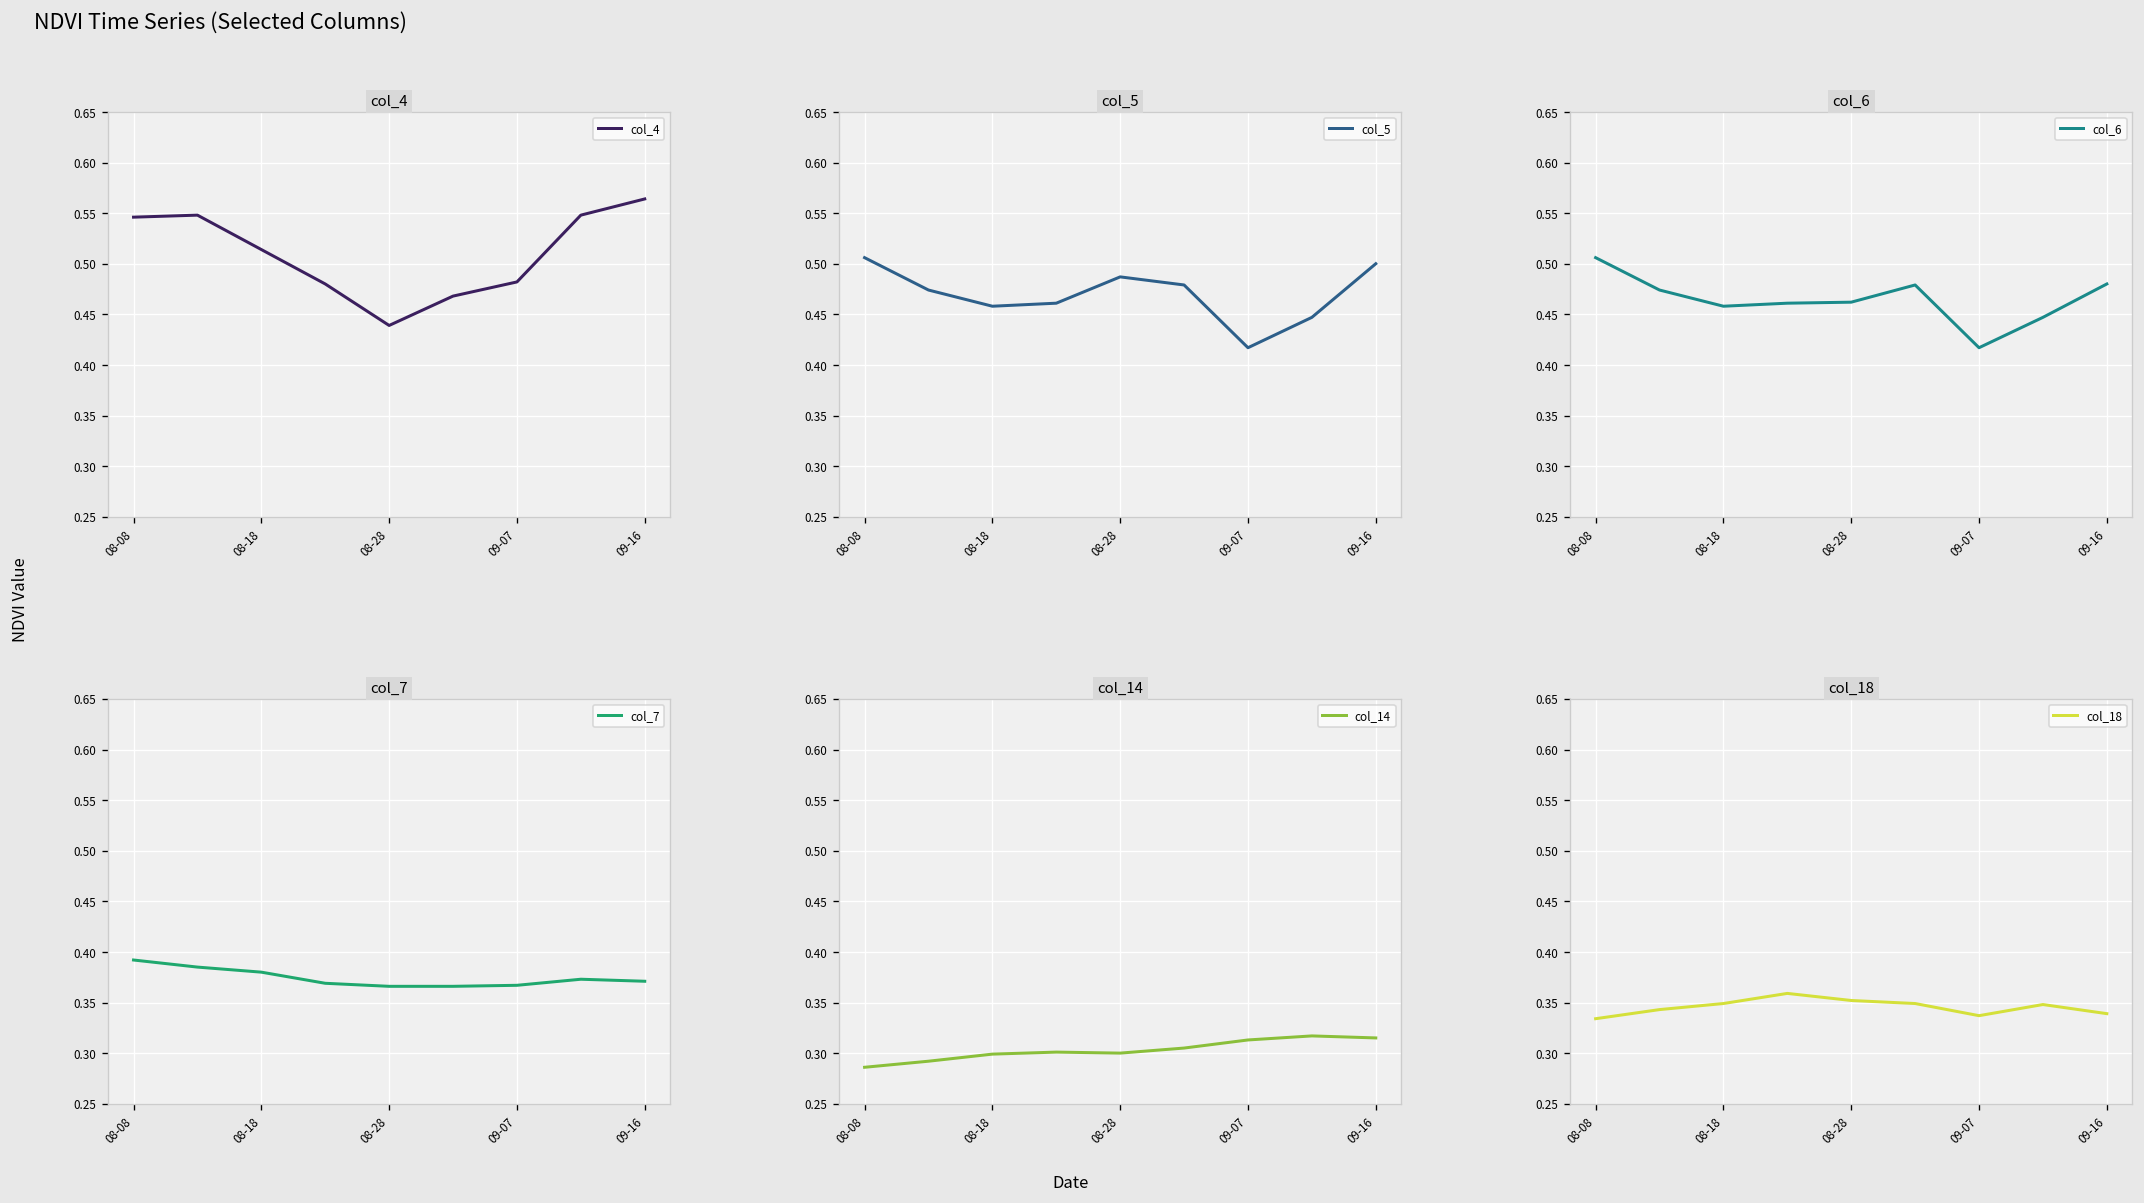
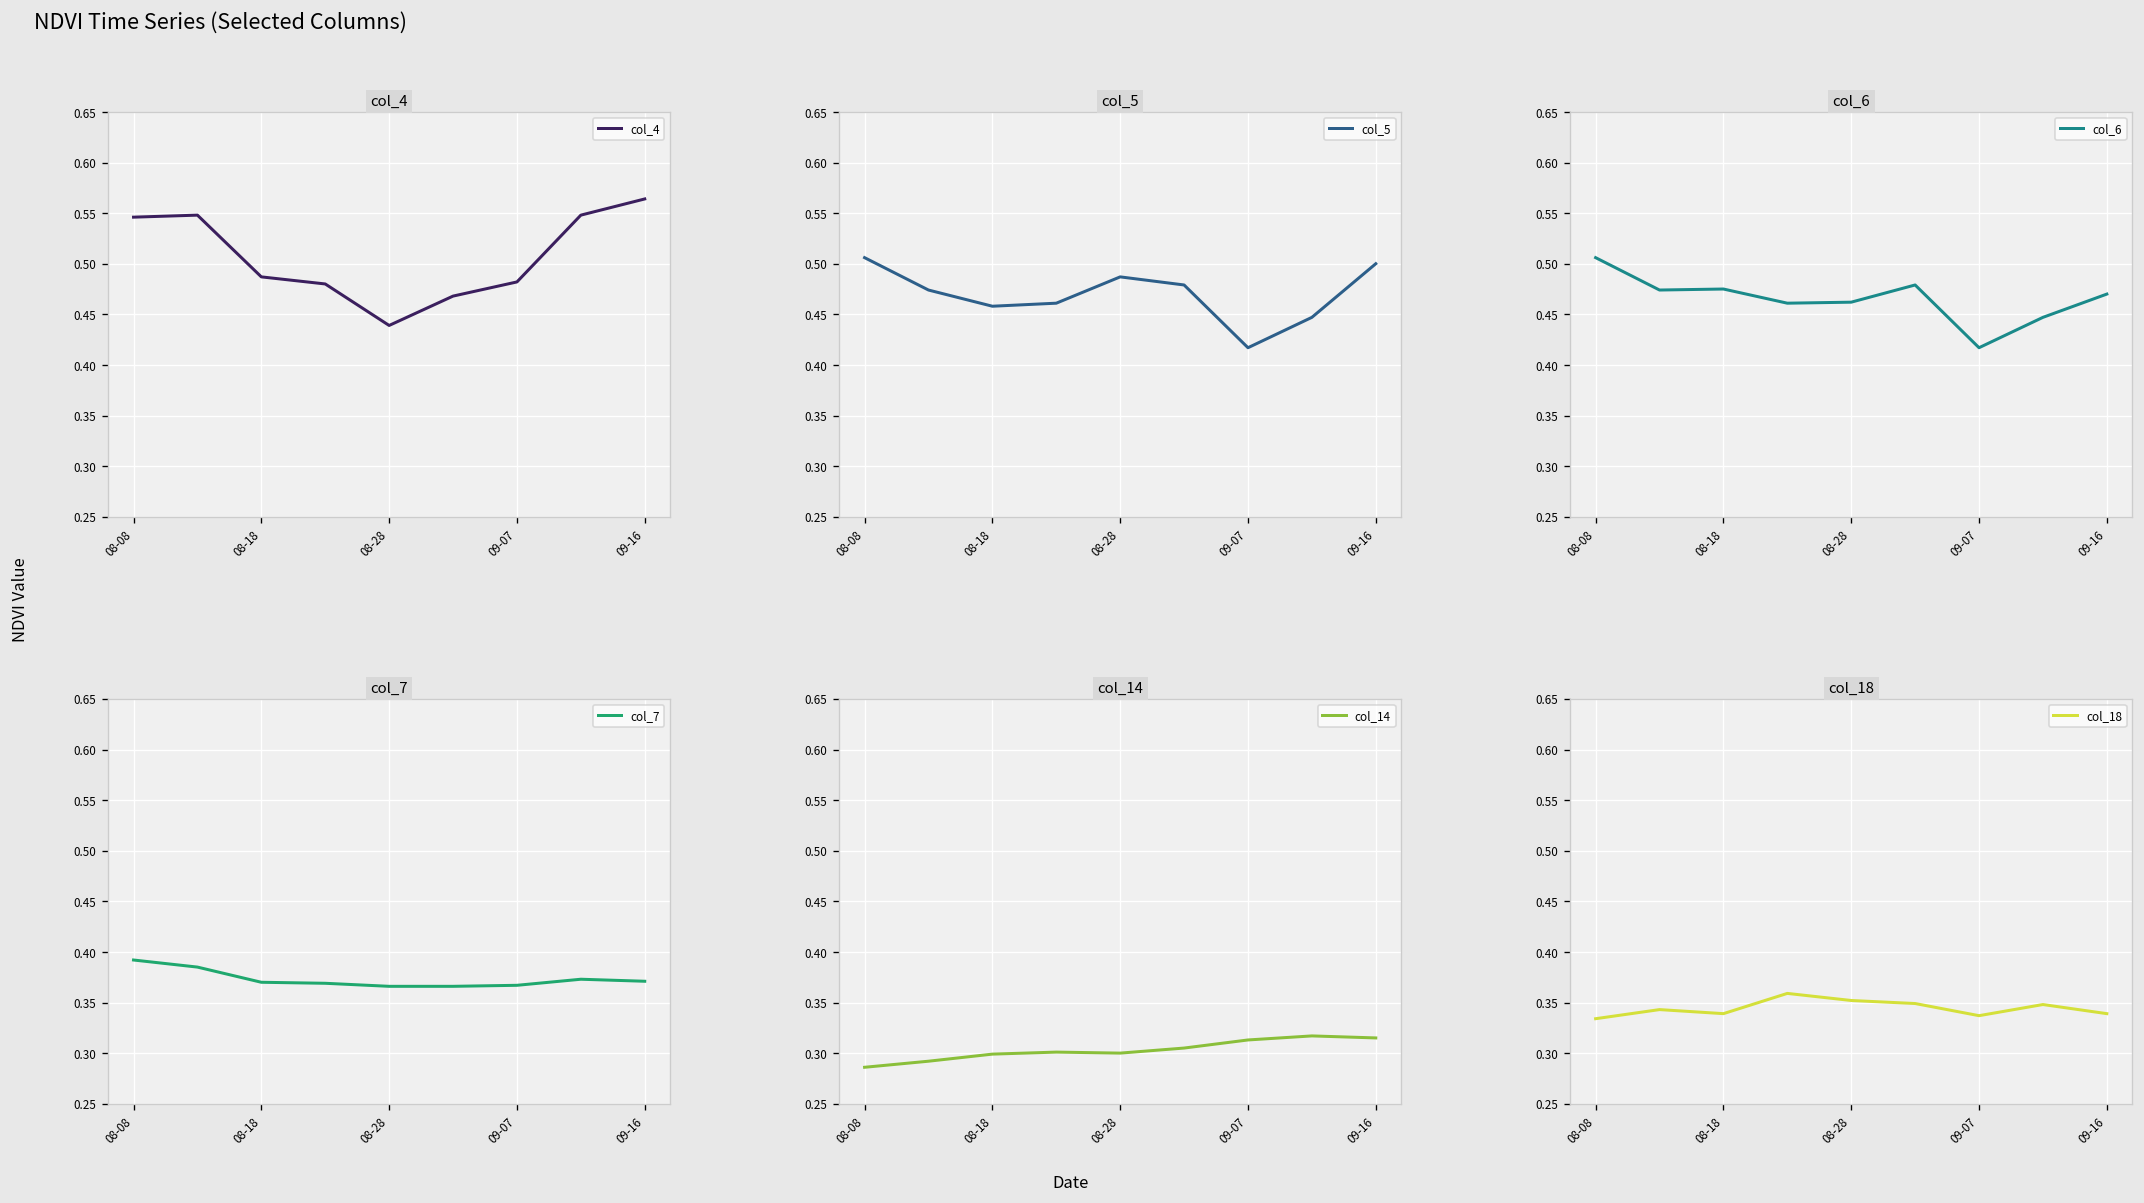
  {
    "col_4": {
      "08-08": 0.55,
-     "08-18": 0.51,
+     "08-18": 0.49,
      "08-28": 0.44,
      "09-07": 0.48,
      "09-16": 0.56
    },
    "col_5": {
      "08-08": 0.51,
      "08-18": 0.46,
      "08-28": 0.49,
      "09-07": 0.42,
      "09-16": 0.50
    },
    "col_6": {
      "08-08": 0.51,
-     "08-18": 0.46,
+     "08-18": 0.48,
      "08-28": 0.46,
      "09-07": 0.42,
-     "09-16": 0.48
+     "09-16": 0.47
    },
    "col_7": {
      "08-08": 0.39,
-     "08-18": 0.38,
+     "08-18": 0.37,
      "08-28": 0.37,
      "09-07": 0.37,
      "09-16": 0.37
    },
    "col_14": {
      "08-08": 0.29,
      "08-18": 0.30,
      "08-28": 0.30,
      "09-07": 0.31,
      "09-16": 0.32
    },
    "col_18": {
      "08-08": 0.33,
-     "08-18": 0.35,
+     "08-18": 0.34,
      "08-28": 0.35,
      "09-07": 0.34,
      "09-16": 0.34
    }
  }
